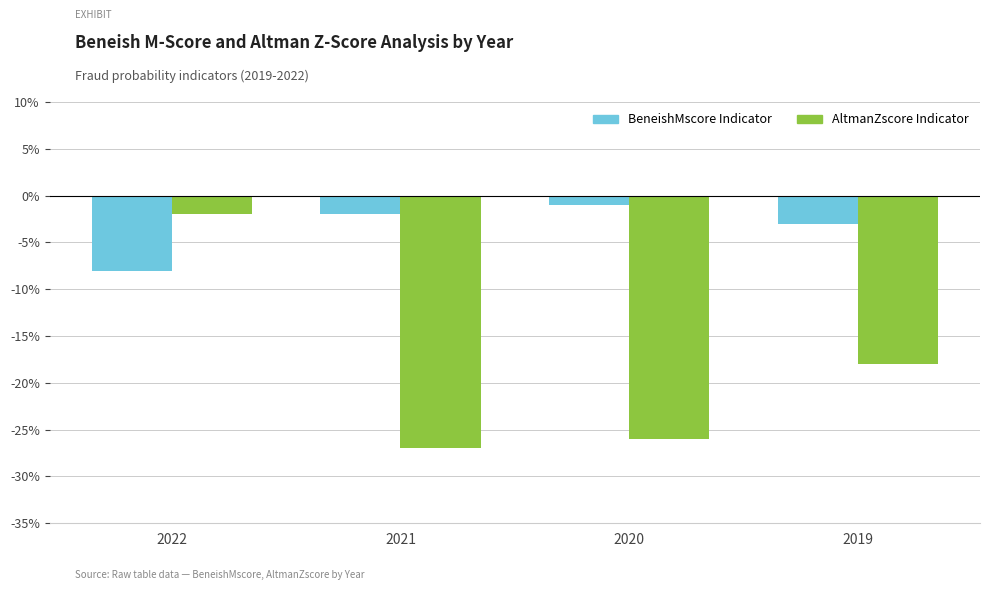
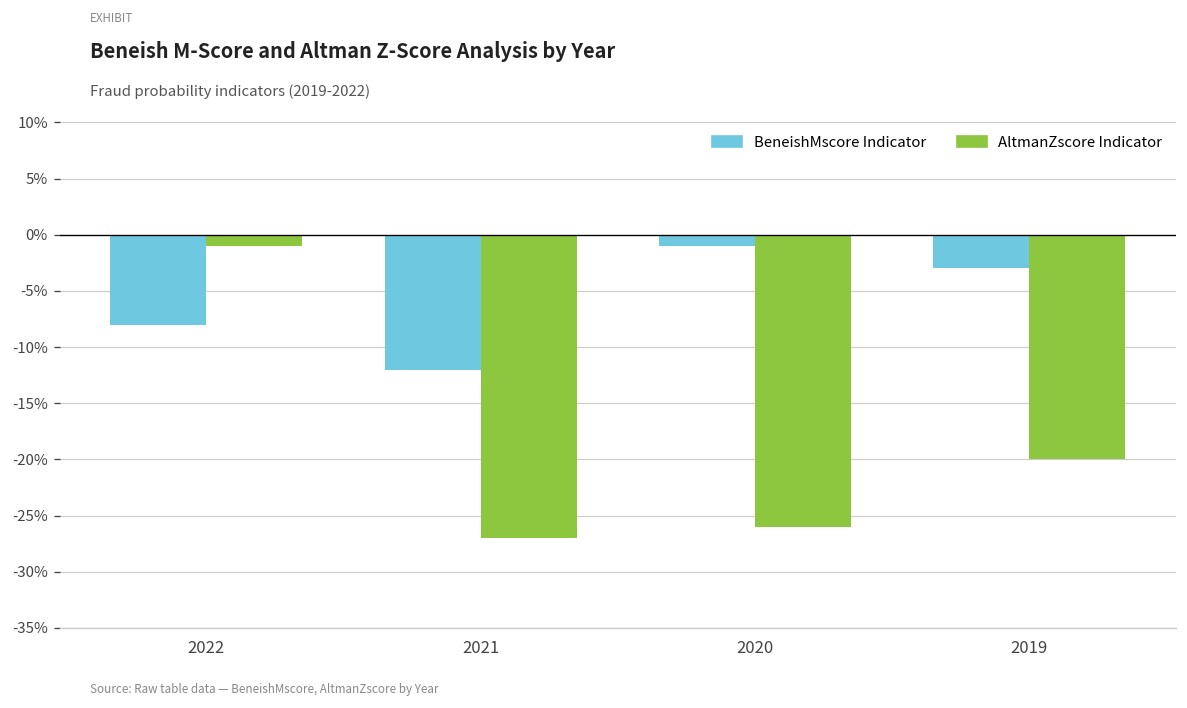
  {
    "BeneishMscore Indicator": {
      "2022": "-8%",
-     "2021": "-2%",
+     "2021": "-12%",
      "2020": "-1%",
      "2019": "-3%"
    },
    "AltmanZscore Indicator": {
-     "2022": "-2%",
+     "2022": "-1%",
      "2021": "-27%",
      "2020": "-26%",
-     "2019": "-18%"
+     "2019": "-20%"
    }
  }
